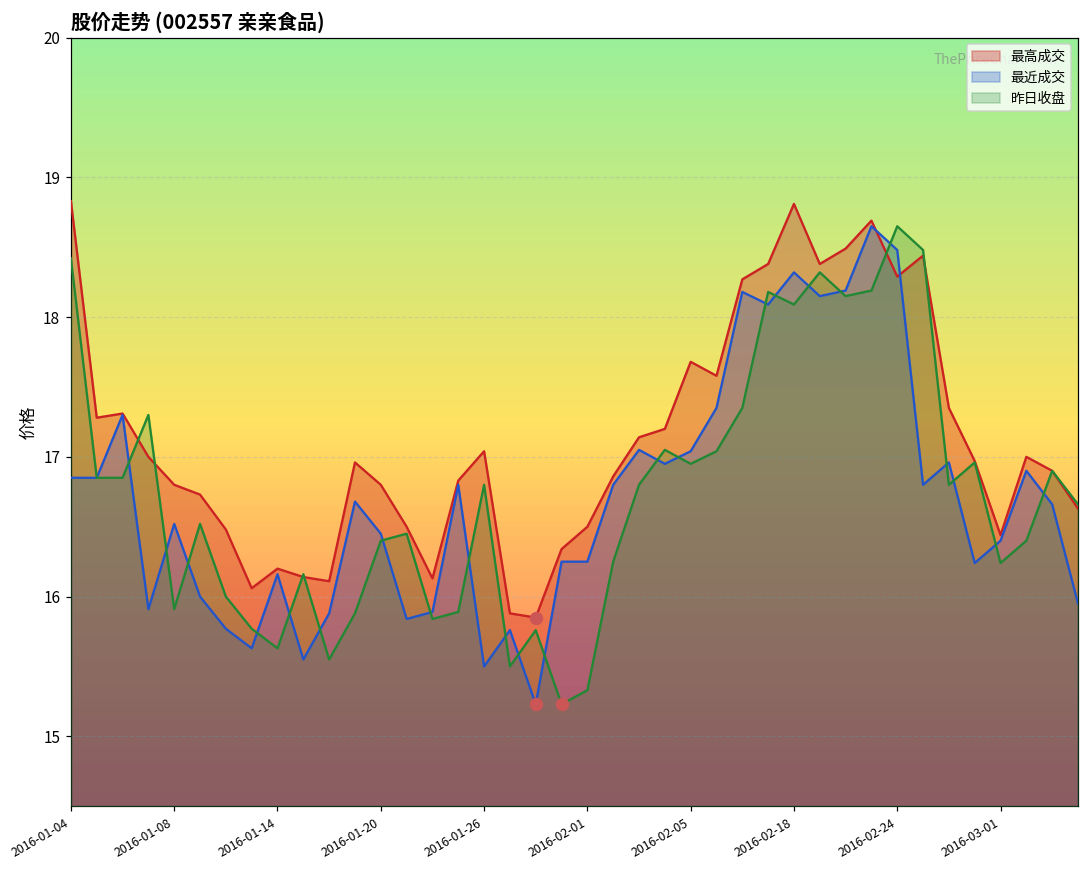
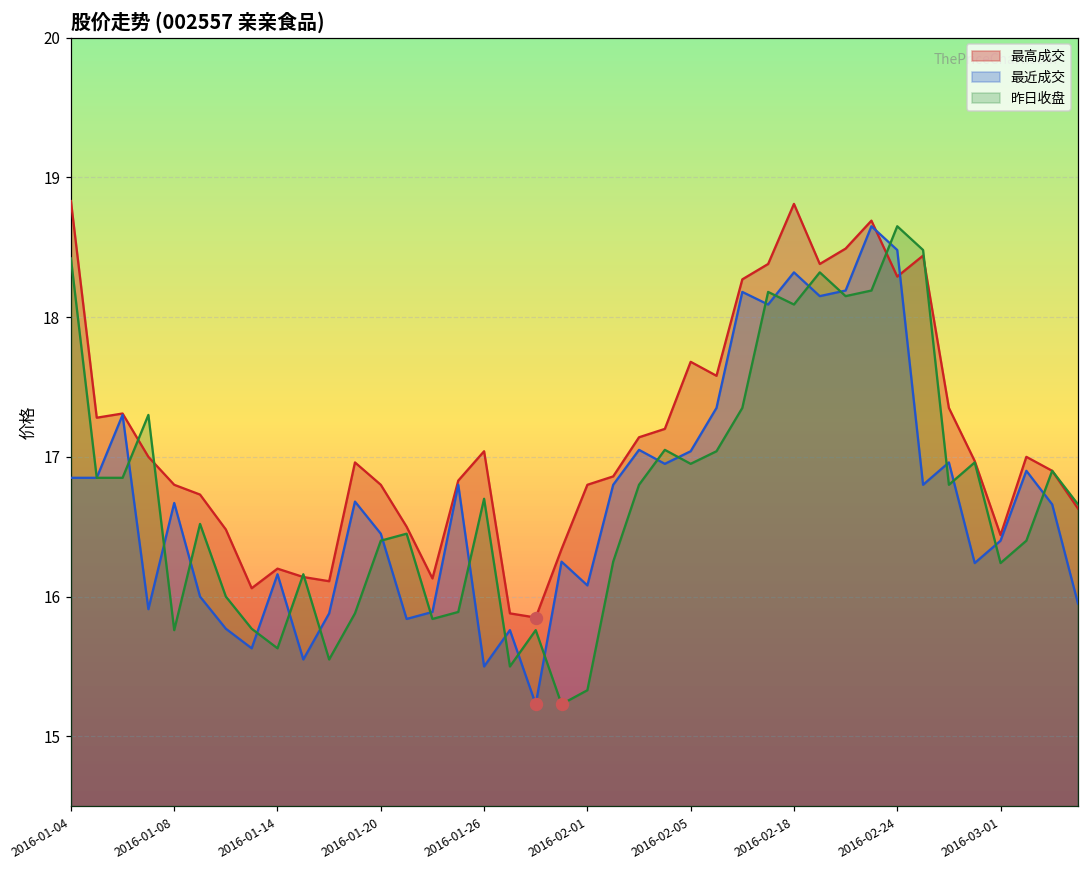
  {
    "最高成交": {
      "2016-01-04": 18.83,
      "2016-01-08": 16.8,
      "2016-01-14": 16.2,
      "2016-01-20": 16.8,
      "2016-01-26": 17.04,
-     "2016-02-01": 16.5,
+     "2016-02-01": 16.8,
      "2016-02-05": 17.68,
      "2016-02-18": 18.8,
      "2016-02-24": 18.3,
      "2016-03-01": 16.44
    },
    "最近成交": {
      "2016-01-04": 16.85,
-     "2016-01-08": 16.52,
+     "2016-01-08": 16.67,
      "2016-01-14": 16.16,
      "2016-01-20": 16.45,
      "2016-01-26": 15.50,
-     "2016-02-01": 16.25,
+     "2016-02-01": 16.08,
      "2016-02-05": 17.04,
      "2016-02-18": 18.32,
      "2016-02-24": 18.48,
      "2016-03-01": 16.40
    },
    "昨日收盘": {
      "2016-01-04": 18.42,
-     "2016-01-08": 15.91,
+     "2016-01-08": 15.76,
      "2016-01-14": 15.63,
      "2016-01-20": 16.40,
-     "2016-01-26": 16.8,
+     "2016-01-26": 16.7,
      "2016-02-01": 15.33,
      "2016-02-05": 16.95,
      "2016-02-18": 18.09,
      "2016-02-24": 18.65,
      "2016-03-01": 16.24
    }
  }
